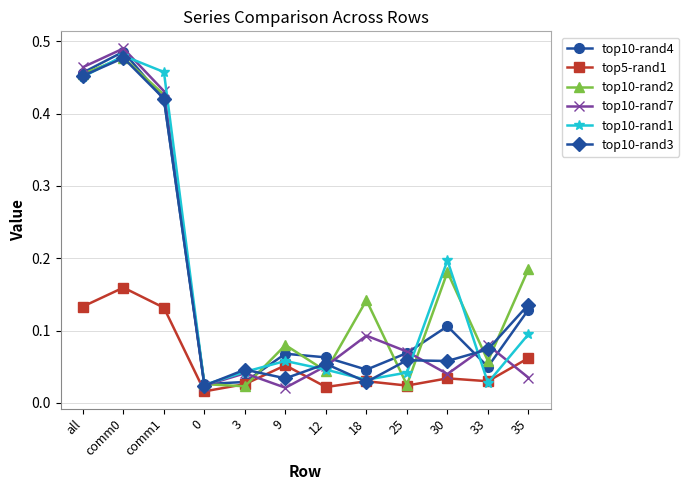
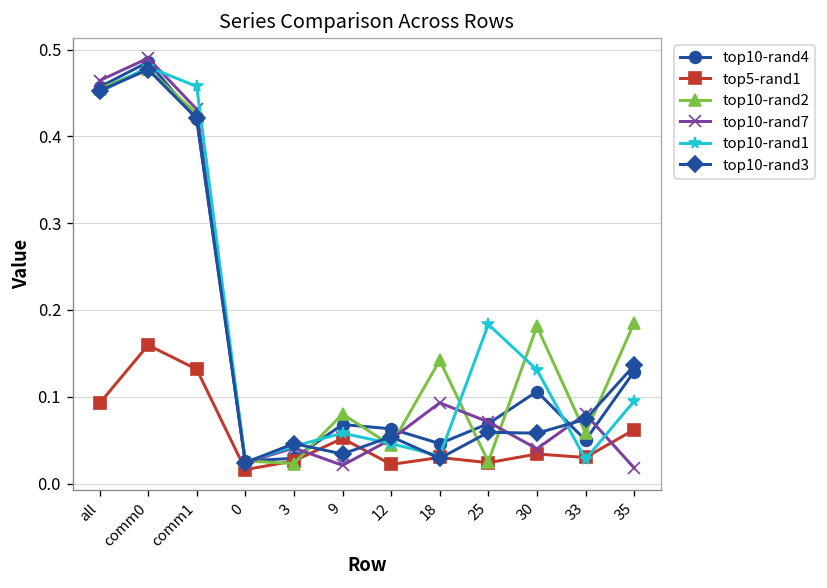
  {
    "top5-rand1": {
-     "all": 0.13,
+     "all": 0.09,
      "comm0": 0.16,
      "comm1": 0.13,
      "0": 0.02,
      "9": 0.05,
      "12": 0.02,
      "30": 0.03,
      "35": 0.06
    },
    "top10-rand2": {
      "comm1": 0.43,
      "9": 0.08,
      "18": 0.14,
      "30": 0.18,
      "33": 0.06,
      "35": 0.19
    },
    "top10-rand7": {
      "all": 0.46,
      "comm0": 0.49,
      "comm1": 0.43,
      "9": 0.02,
      "18": 0.09,
      "30": 0.04,
      "33": 0.08,
-     "35": 0.04
+     "35": 0.02
    },
    "top10-rand1": {
      "comm1": 0.46,
      "9": 0.06,
-     "25": 0.04,
-     "30": 0.20,
+     "25": 0.18,
+     "30": 0.13,
      "35": 0.09
    }
  }
